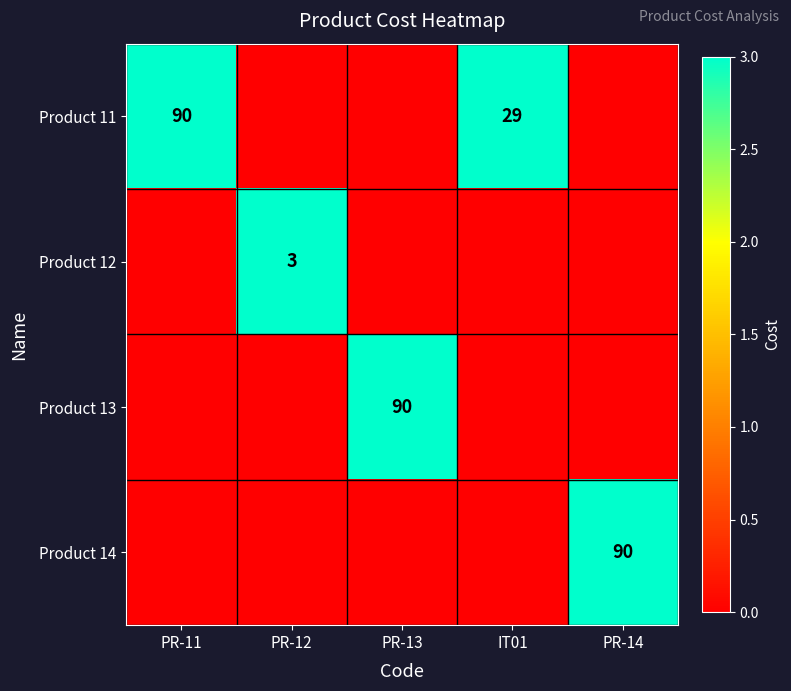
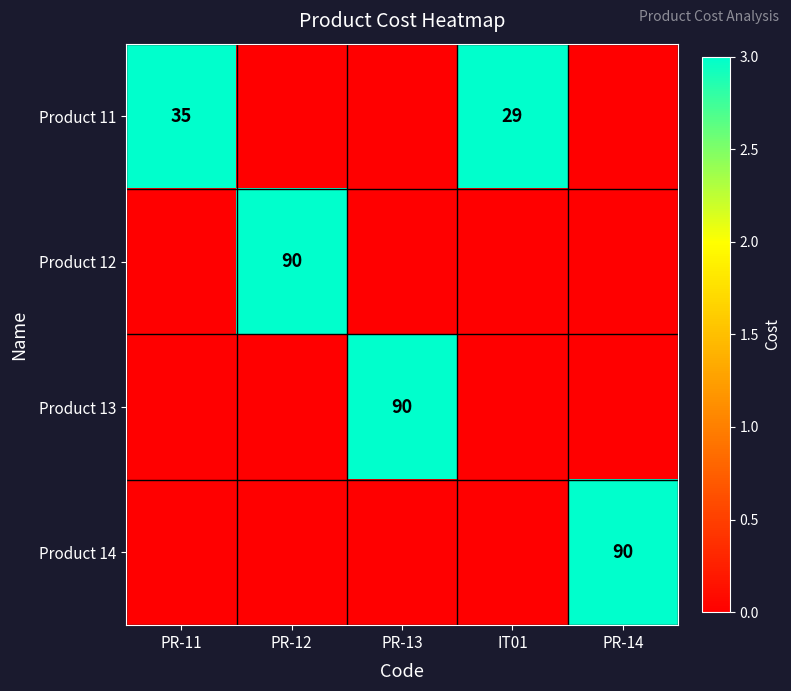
  {
    "Product 11": {
-     "PR-11": 90,
+     "PR-11": 35,
      "IT01": 29
    },
    "Product 12": {
-     "PR-12": 3
+     "PR-12": 90
    },
    "Product 13": {
      "PR-13": 90
    },
    "Product 14": {
      "PR-14": 90
    }
  }
